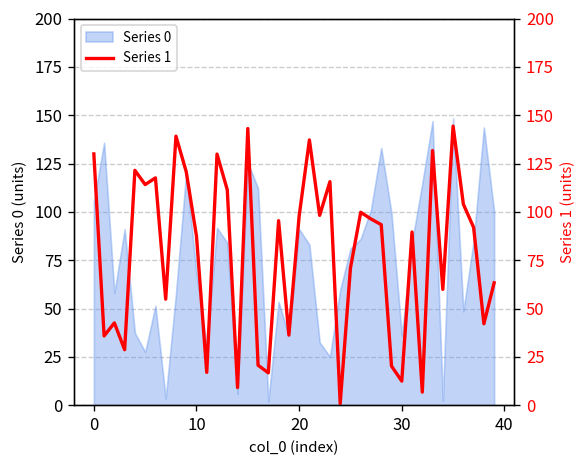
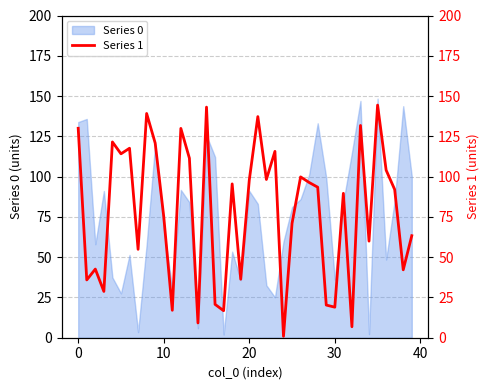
  {
    "Series 0": {
-     "0": 105,
+     "0": 134,
      "10": 68,
      "20": 91,
      "30": 36
    },
    "Series 1": {
      "0": 130,
-     "10": 87,
+     "10": 75,
      "20": 98,
-     "30": 12
+     "30": 19
    }
  }
